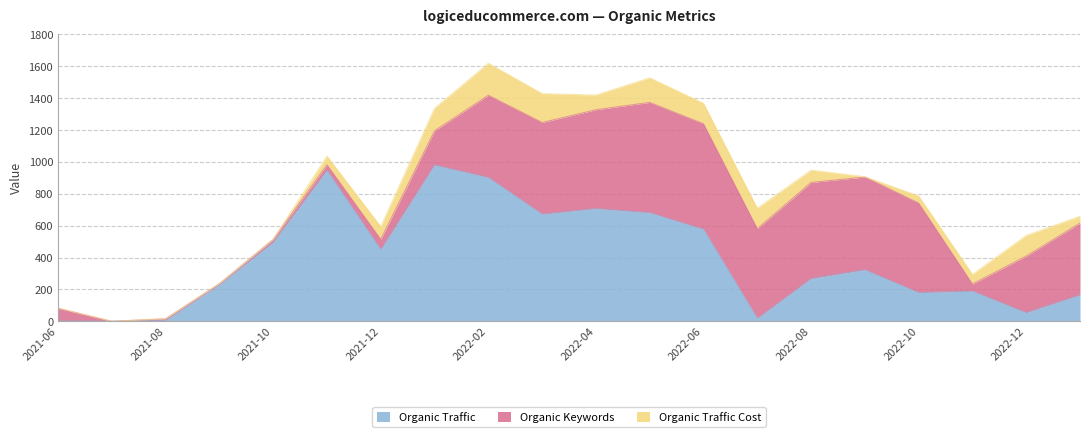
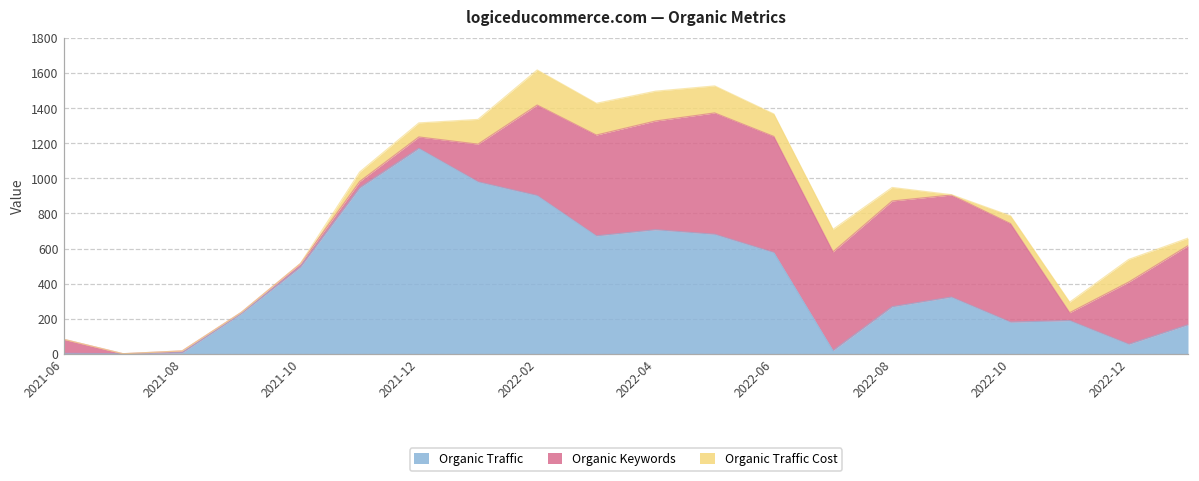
  {
    "Organic Traffic": {
      "2021-06": 0,
      "2021-10": 500,
-     "2021-12": 450,
+     "2021-12": 1170,
      "2022-02": 900,
      "2022-04": 710,
      "2022-06": 580,
      "2022-08": 270,
      "2022-10": 180,
      "2022-12": 50
    },
    "Organic Keywords": {
      "2021-12": 70,
      "2022-02": 520,
      "2022-04": 620,
      "2022-06": 660,
      "2022-08": 600,
      "2022-10": 560,
      "2022-12": 360
    },
    "Organic Traffic Cost": {
      "2021-12": 80,
      "2022-02": 200,
-     "2022-04": 90,
+     "2022-04": 170,
      "2022-06": 130,
      "2022-08": 80,
      "2022-10": 40,
      "2022-12": 130
    }
  }
